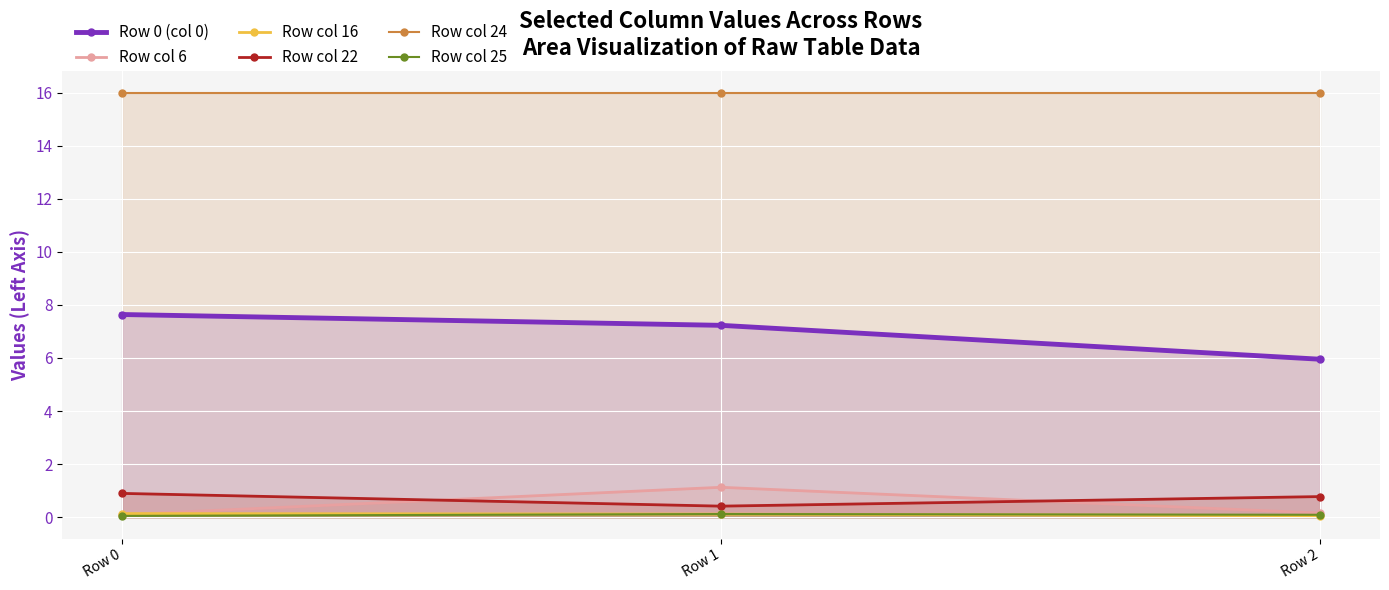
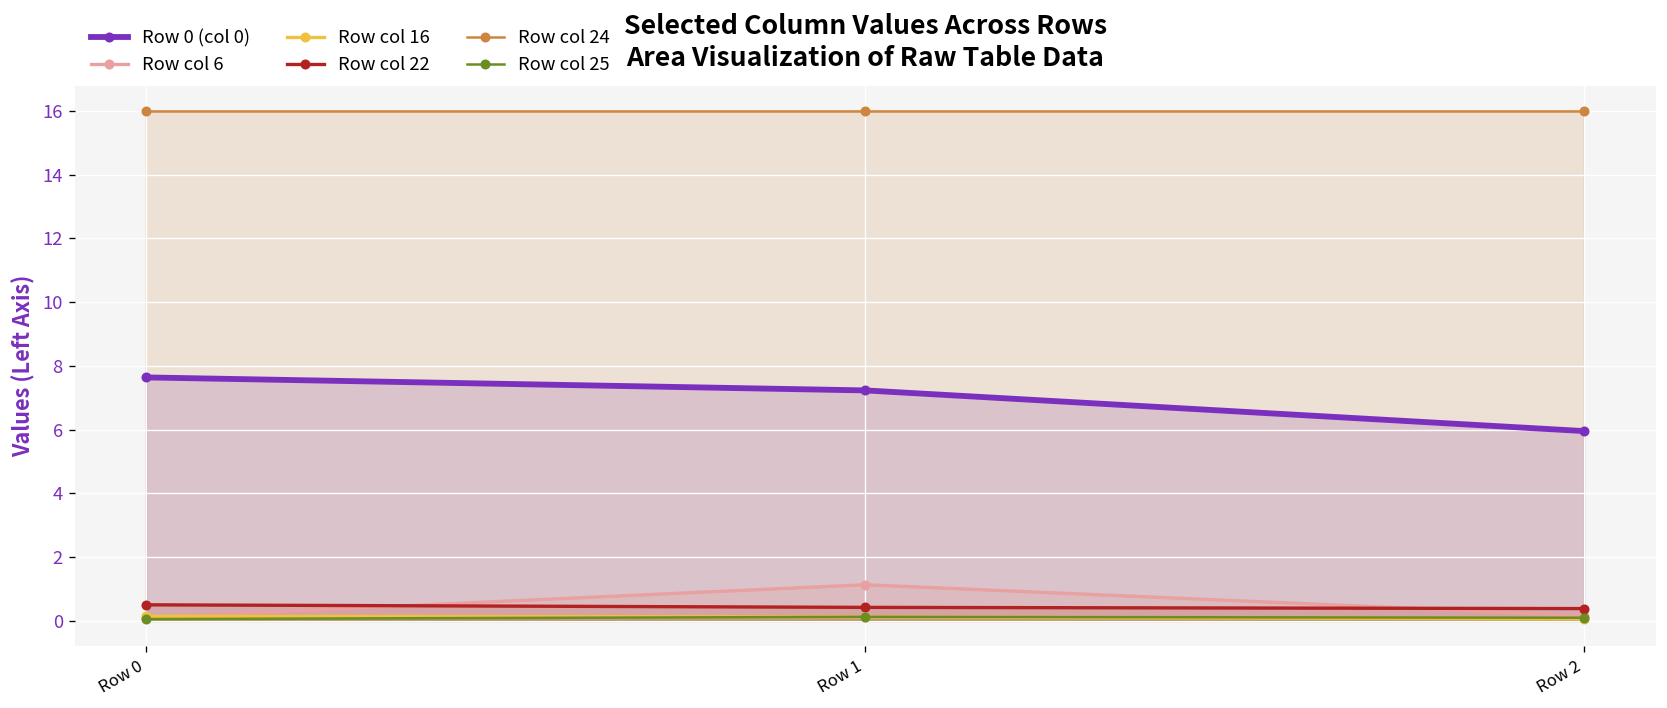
  {
    "Row 0 (col 0)": {
      "Row 0": 7.6,
      "Row 1": 7.2,
      "Row 2": 6.0
    },
    "Row col 6": {
      "Row 1": 1.1
    },
    "Row col 22": {
-     "Row 0": 0.9,
+     "Row 0": 0.5,
      "Row 1": 0.4,
-     "Row 2": 0.8
+     "Row 2": 0.4
    },
    "Row col 24": {
      "Row 0": 16.0,
      "Row 1": 16.0,
      "Row 2": 16.0
    }
  }
